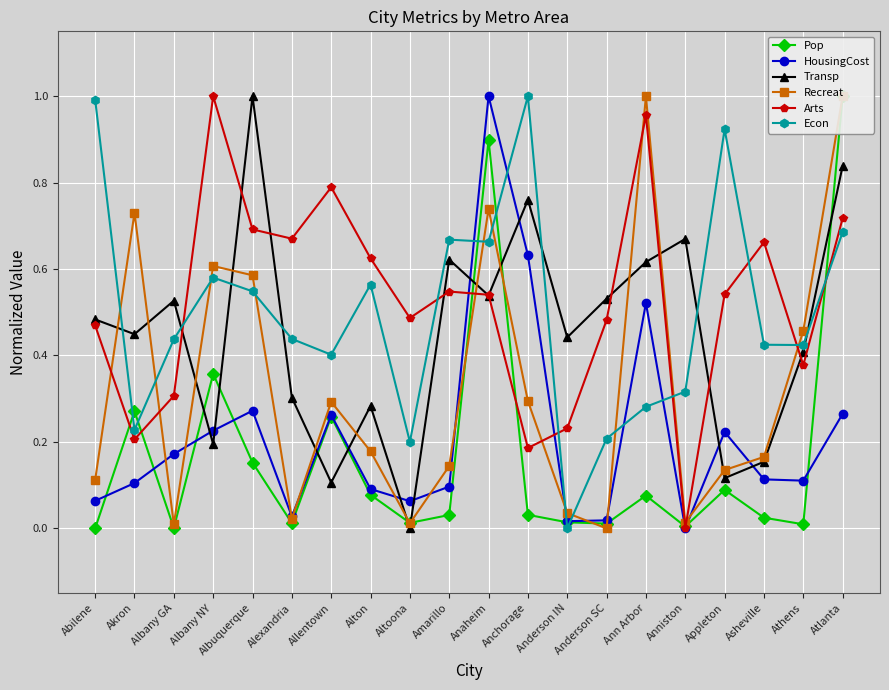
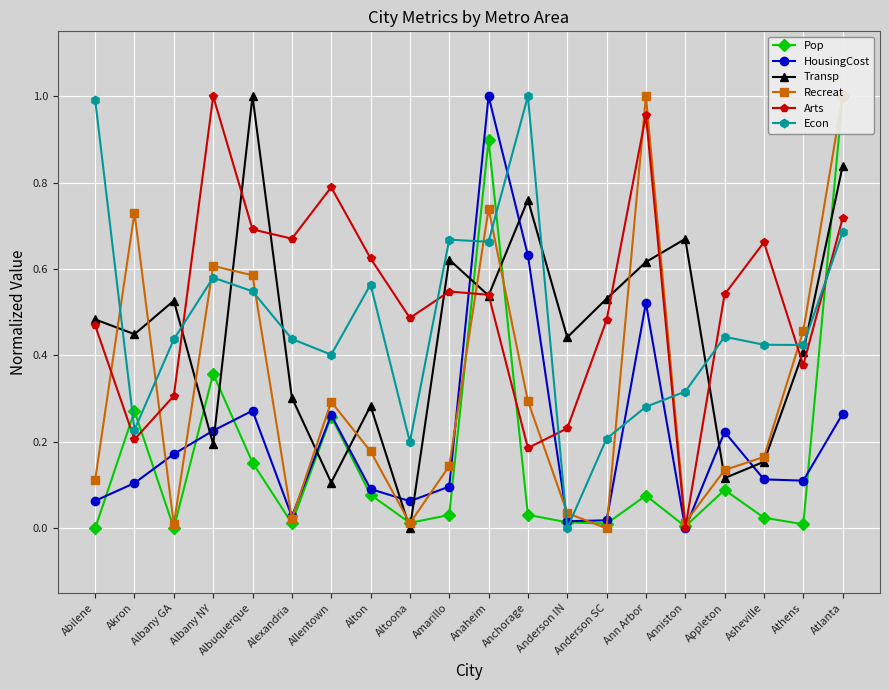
  {
    "Pop": {
      "Abilene": 0.00,
      "Akron": 0.27,
      "Albany GA": 0.00,
      "Albany NY": 0.36,
      "Albuquerque": 0.15,
      "Alexandria": 0.01,
      "Alton": 0.08,
      "Amarillo": 0.03,
      "Anaheim": 0.90,
      "Anchorage": 0.03,
      "Anderson SC": 0.01,
      "Ann Arbor": 0.08,
      "Appleton": 0.09,
      "Asheville": 0.02,
      "Athens": 0.01
    },
    "HousingCost": {
      "Abilene": 0.06,
      "Akron": 0.10,
      "Albany GA": 0.17,
      "Albany NY": 0.23,
      "Albuquerque": 0.27,
      "Alton": 0.09,
      "Altoona": 0.06,
      "Amarillo": 0.10,
      "Anaheim": 1.00,
      "Anchorage": 0.63,
      "Anderson SC": 0.02,
      "Ann Arbor": 0.52,
      "Appleton": 0.22,
      "Asheville": 0.11,
      "Athens": 0.11,
      "Atlanta": 0.26
    },
    "Transp": {
      "Abilene": 0.48,
      "Akron": 0.45,
      "Albany GA": 0.53,
      "Albany NY": 0.19,
      "Albuquerque": 1.00,
      "Alexandria": 0.30,
      "Allentown": 0.11,
      "Alton": 0.28,
      "Altoona": 0.00,
      "Amarillo": 0.62,
      "Anchorage": 0.76,
      "Anderson IN": 0.44,
      "Anderson SC": 0.53,
      "Ann Arbor": 0.62,
      "Anniston": 0.67,
      "Appleton": 0.12,
      "Asheville": 0.15,
      "Athens": 0.41,
      "Atlanta": 0.84
    },
    "Recreat": {
      "Abilene": 0.11,
      "Akron": 0.73,
      "Albany GA": 0.01,
      "Albany NY": 0.61,
      "Albuquerque": 0.59,
      "Allentown": 0.29,
      "Alton": 0.18,
      "Amarillo": 0.14,
      "Anaheim": 0.74,
      "Anchorage": 0.29,
      "Anderson IN": 0.04,
      "Anderson SC": 0.00,
      "Ann Arbor": 1.00,
      "Anniston": 0.01,
      "Appleton": 0.13,
      "Asheville": 0.17,
      "Athens": 0.46
    },
    "Arts": {
      "Abilene": 0.47,
      "Akron": 0.21,
      "Albany GA": 0.31,
      "Albany NY": 1.00,
      "Albuquerque": 0.69,
      "Alexandria": 0.67,
      "Allentown": 0.79,
      "Alton": 0.62,
      "Altoona": 0.49,
      "Amarillo": 0.55,
      "Anchorage": 0.19,
      "Anderson IN": 0.23,
      "Anderson SC": 0.48,
      "Ann Arbor": 0.96,
      "Appleton": 0.54,
      "Asheville": 0.66,
      "Athens": 0.38,
      "Atlanta": 0.72
    },
    "Econ": {
      "Abilene": 0.99,
      "Akron": 0.23,
      "Albany GA": 0.44,
      "Albany NY": 0.58,
      "Albuquerque": 0.55,
      "Alexandria": 0.44,
      "Allentown": 0.40,
      "Alton": 0.56,
      "Altoona": 0.20,
      "Amarillo": 0.67,
      "Anaheim": 0.66,
      "Anchorage": 1.00,
      "Anderson IN": 0.00,
      "Anderson SC": 0.21,
      "Ann Arbor": 0.28,
      "Anniston": 0.32,
-     "Appleton": 0.92,
+     "Appleton": 0.44,
      "Asheville": 0.42,
      "Athens": 0.42,
      "Atlanta": 0.69
    }
  }
